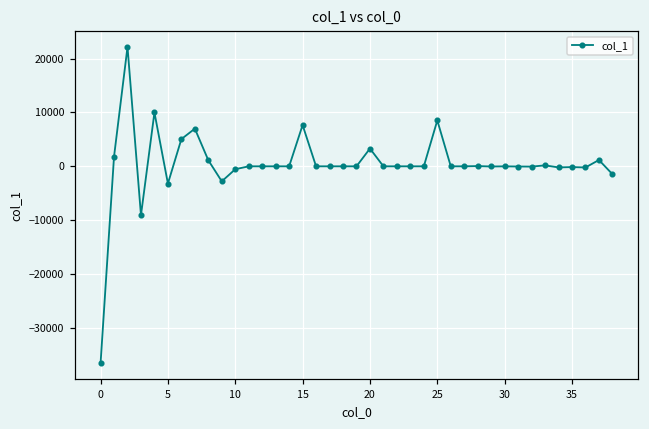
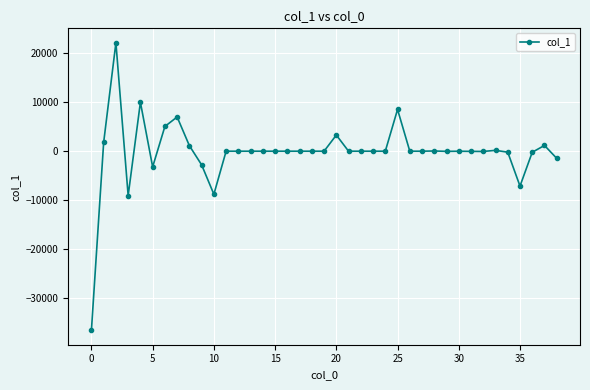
  {
    "0": -37000,
    "5": -3000,
-   "10": -1000,
-   "15": 8000,
+   "10": -9000,
+   "15": 0,
    "20": 3000,
    "25": 9000,
    "30": 0,
-   "35": 0
+   "35": -7000
  }
